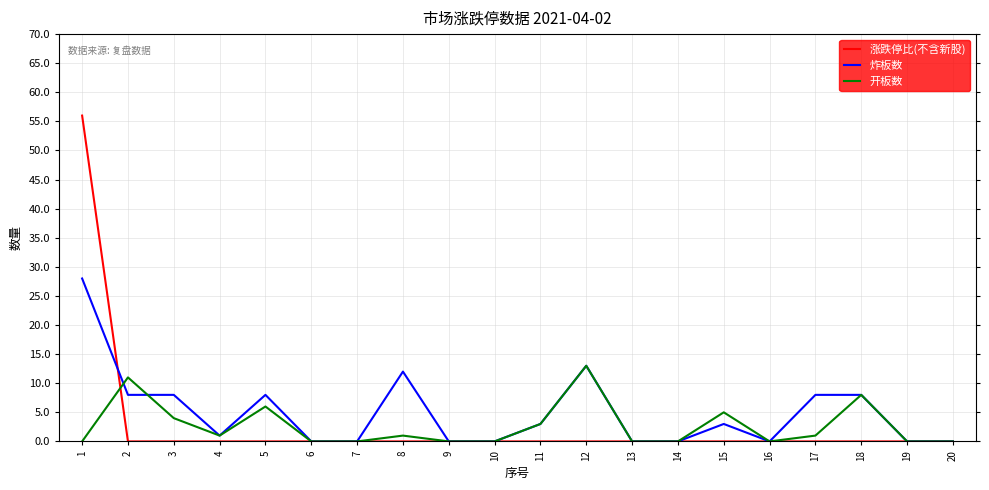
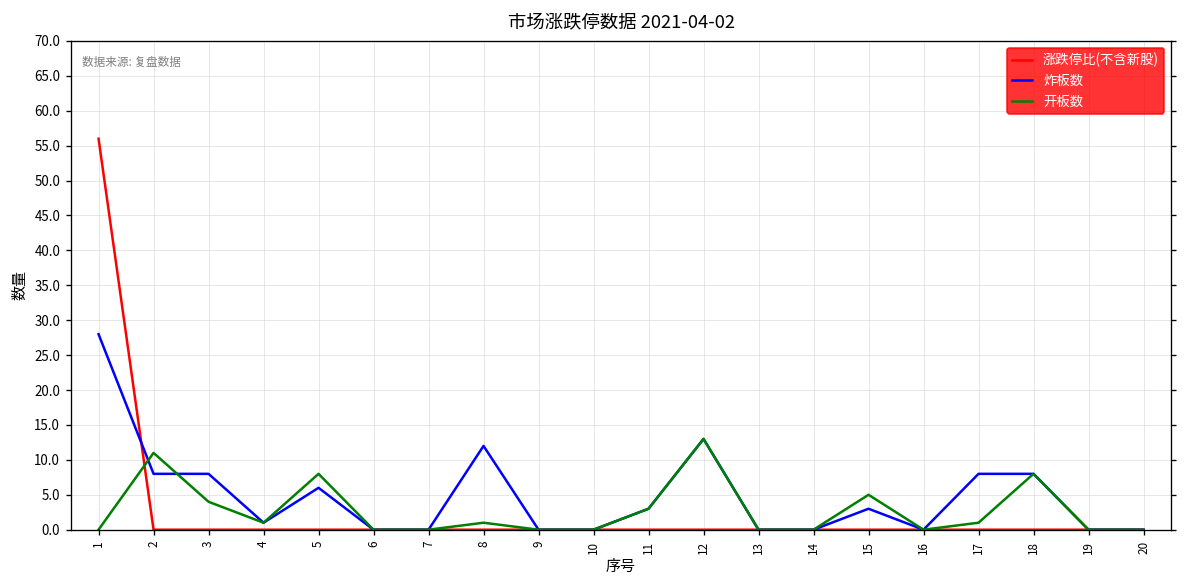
  {
    "涨跌停比(不含新股)": {
      "1": 56,
      "2": 0,
      "3": 0,
      "4": 0,
      "5": 0,
      "8": 0,
      "11": 0,
      "12": 0,
      "15": 0,
      "17": 0,
      "18": 0
    },
    "炸板数": {
      "1": 28,
      "2": 8,
      "3": 8,
-     "5": 8,
+     "5": 6,
      "8": 12,
      "15": 3,
      "17": 8
    },
    "开板数": {
      "1": 0,
      "2": 11,
      "3": 4,
-     "5": 6,
+     "5": 8,
      "8": 1,
      "15": 5,
      "17": 1
    }
  }
